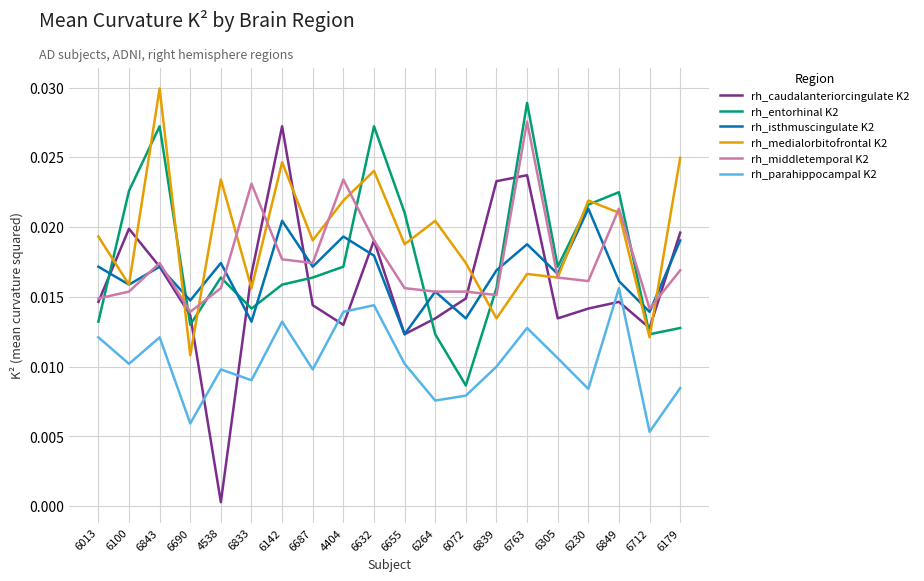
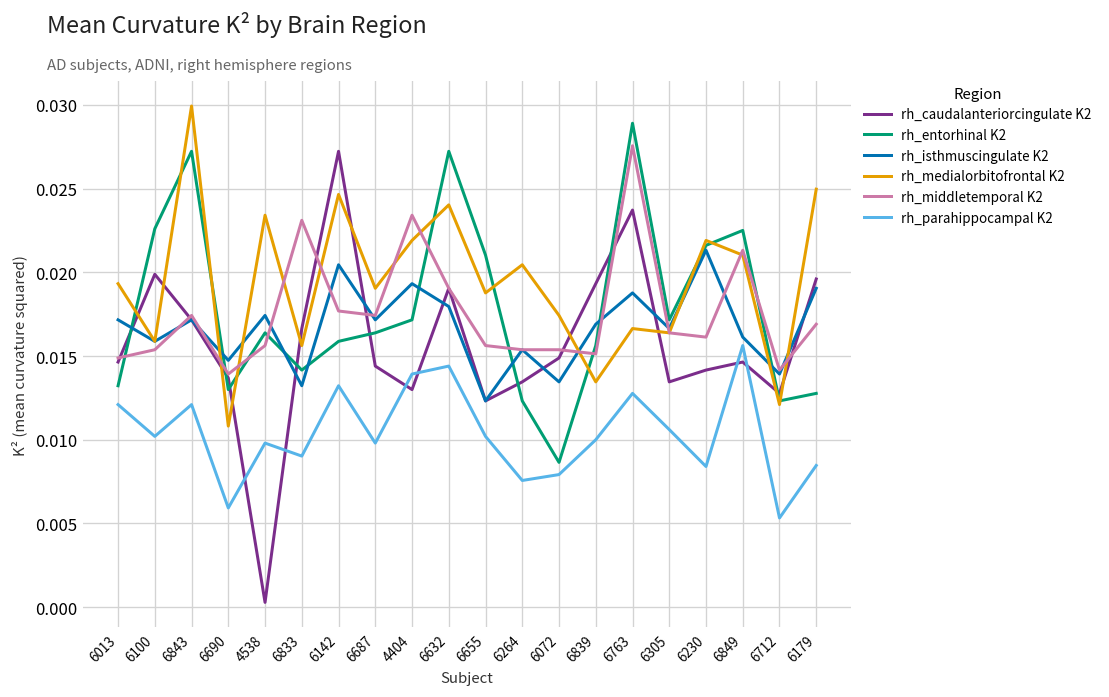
  {
    "rh_caudalanteriorcingulate K2": {
      "6013": 0.0146,
      "6100": 0.0199,
      "6690": 0.0137,
      "4538": 0.0003,
      "6833": 0.0166,
      "6142": 0.0272,
      "6687": 0.0144,
      "4404": 0.0130,
      "6264": 0.0135,
      "6072": 0.0149,
-     "6839": 0.0233,
+     "6839": 0.0193,
      "6763": 0.0237,
      "6305": 0.0135,
      "6230": 0.0142,
      "6849": 0.0146,
      "6712": 0.0128,
      "6179": 0.0196
    },
    "rh_entorhinal K2": {
      "6013": 0.0132,
      "6100": 0.0226,
      "6843": 0.0272,
      "6690": 0.0130,
      "4538": 0.0164,
      "6833": 0.0142,
      "6142": 0.0159,
      "6687": 0.0164,
      "4404": 0.0172,
      "6632": 0.0272,
      "6655": 0.0210,
      "6264": 0.0123,
      "6072": 0.0086,
      "6839": 0.0156,
      "6763": 0.0289,
      "6305": 0.0172,
      "6230": 0.0216,
      "6849": 0.0225,
      "6712": 0.0123,
      "6179": 0.0128
    },
    "rh_isthmuscingulate K2": {
      "6013": 0.0172,
      "6690": 0.0147,
      "4538": 0.0174,
      "6833": 0.0132,
      "6142": 0.0204,
      "6687": 0.0172,
      "4404": 0.0193,
      "6632": 0.0180,
      "6072": 0.0135,
      "6839": 0.0169,
      "6763": 0.0188,
      "6305": 0.0166,
      "6230": 0.0213,
      "6849": 0.0161,
      "6712": 0.0139,
      "6179": 0.0190
    },
    "rh_medialorbitofrontal K2": {
      "6013": 0.0193,
      "6843": 0.0299,
      "6690": 0.0108,
      "4538": 0.0234,
      "6833": 0.0156,
      "6142": 0.0246,
      "6687": 0.0190,
      "4404": 0.0219,
      "6632": 0.0240,
      "6655": 0.0188,
      "6264": 0.0204,
      "6072": 0.0174,
      "6839": 0.0135,
      "6763": 0.0166,
      "6230": 0.0219,
      "6849": 0.0210,
      "6712": 0.0121,
      "6179": 0.0250
    },
    "rh_middletemporal K2": {
      "6013": 0.0149,
      "6100": 0.0154,
      "6843": 0.0174,
      "6690": 0.0139,
      "4538": 0.0156,
      "6833": 0.0231,
      "6142": 0.0177,
      "6687": 0.0174,
      "4404": 0.0234,
      "6655": 0.0156,
      "6072": 0.0154,
      "6839": 0.0151,
      "6763": 0.0276,
      "6230": 0.0161,
      "6849": 0.0213,
      "6712": 0.0142,
      "6179": 0.0169
    },
    "rh_parahippocampal K2": {
      "6013": 0.0121,
      "6100": 0.0102,
      "6843": 0.0121,
      "6690": 0.0059,
      "4538": 0.0098,
      "6833": 0.0090,
      "6142": 0.0132,
      "6687": 0.0098,
      "4404": 0.0139,
      "6632": 0.0144,
      "6655": 0.0102,
      "6264": 0.0076,
      "6072": 0.0079,
      "6839": 0.0100,
      "6763": 0.0128,
      "6305": 0.0106,
      "6230": 0.0084,
      "6849": 0.0156,
      "6712": 0.0053,
      "6179": 0.0085
    }
  }
